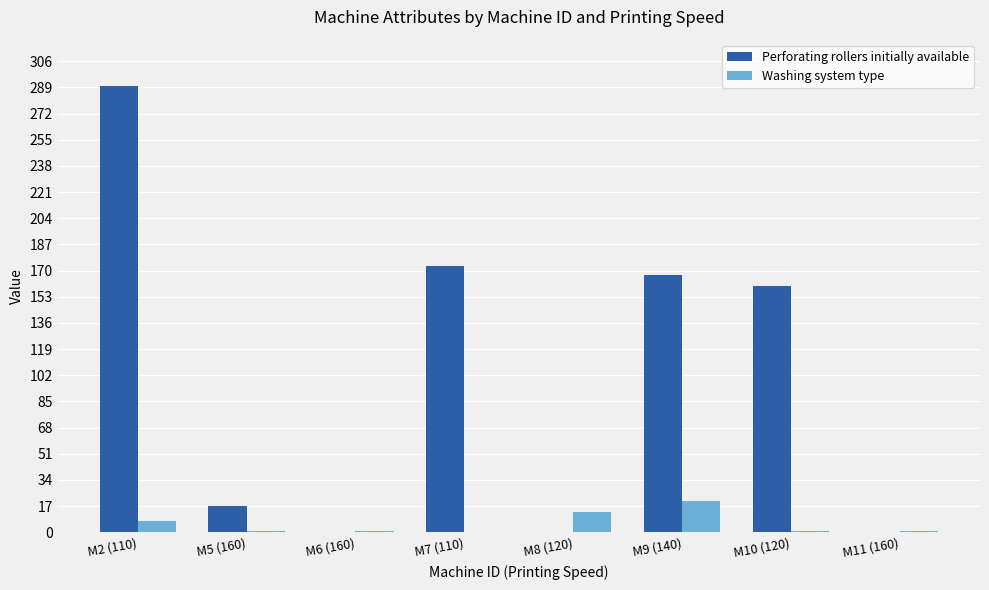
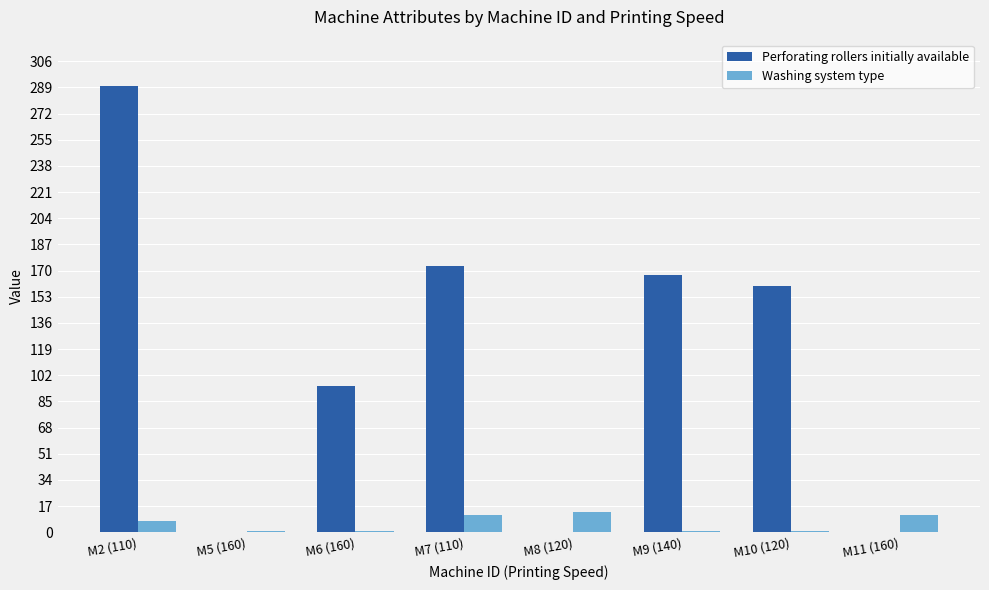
  {
    "Perforating rollers initially available": {
      "M2 (110)": 290,
-     "M5 (160)": 17,
-     "M6 (160)": 0,
+     "M5 (160)": 0,
+     "M6 (160)": 95,
      "M7 (110)": 173,
      "M8 (120)": 0,
      "M9 (140)": 167,
      "M10 (120)": 160,
      "M11 (160)": 0
    },
    "Washing system type": {
      "M2 (110)": 7,
-     "M7 (110)": 0,
+     "M7 (110)": 11,
      "M8 (120)": 13,
-     "M9 (140)": 20,
-     "M11 (160)": 1
+     "M9 (140)": 1,
+     "M11 (160)": 11
    }
  }
